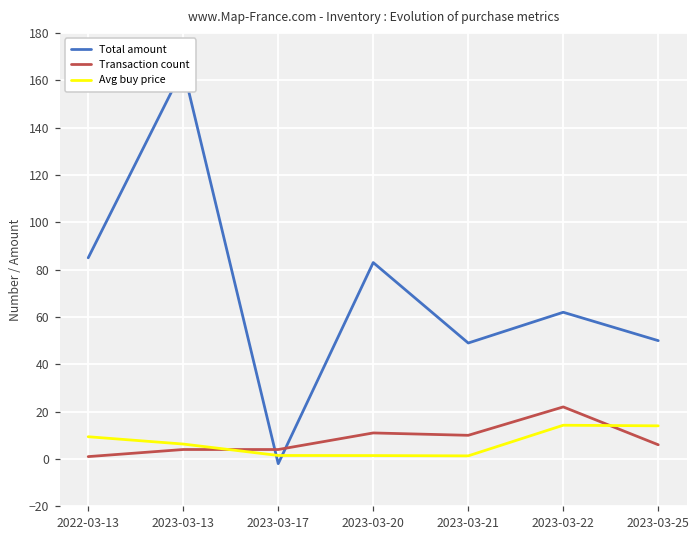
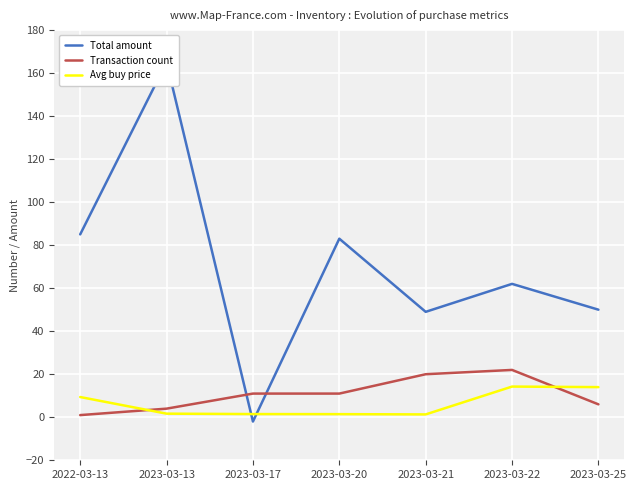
  {
    "Total amount": {
      "2022-03-13": 85,
      "2023-03-17": -2,
      "2023-03-20": 83,
      "2023-03-21": 49,
      "2023-03-22": 62,
      "2023-03-25": 50
    },
    "Transaction count": {
      "2022-03-13": 1,
      "2023-03-13": 4,
-     "2023-03-17": 4,
+     "2023-03-17": 11,
      "2023-03-20": 11,
-     "2023-03-21": 10,
+     "2023-03-21": 20,
      "2023-03-22": 22,
      "2023-03-25": 6
    },
    "Avg buy price": {
      "2022-03-13": 9,
-     "2023-03-13": 6,
+     "2023-03-13": 2,
      "2023-03-17": 1,
      "2023-03-20": 1,
      "2023-03-21": 1,
      "2023-03-22": 14,
      "2023-03-25": 14
    }
  }
